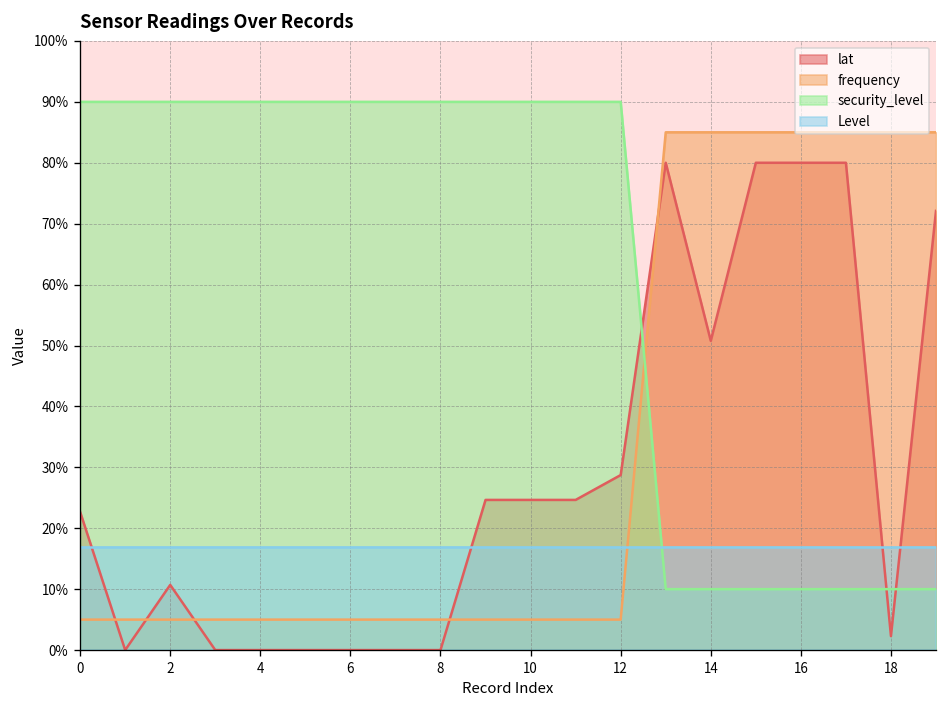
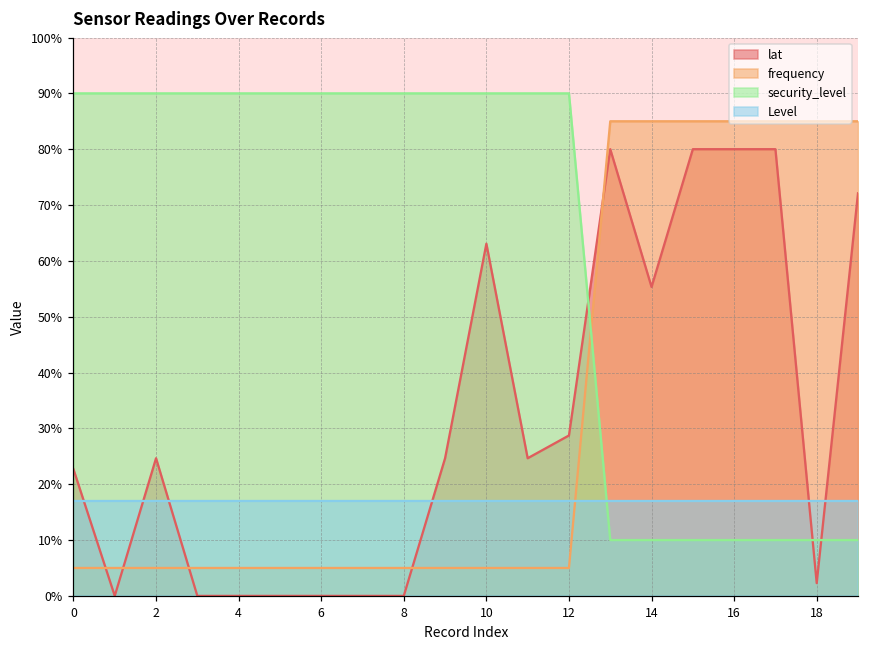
  {
    "lat": {
      "0": "23%",
-     "2": "11%",
+     "2": "25%",
      "4": "0%",
      "6": "0%",
      "8": "0%",
-     "10": "25%",
+     "10": "63%",
      "12": "29%",
-     "14": "51%",
+     "14": "55%",
      "16": "80%",
      "18": "2%"
    },
    "frequency": {
      "0": "5%",
      "2": "5%",
      "4": "5%",
      "6": "5%",
      "8": "5%",
      "10": "5%",
      "12": "5%",
      "14": "85%",
      "16": "85%",
      "18": "85%"
    },
    "security_level": {
      "0": "90%",
      "2": "90%",
      "4": "90%",
      "6": "90%",
      "8": "90%",
      "10": "90%",
      "12": "90%",
      "14": "10%",
      "16": "10%",
      "18": "10%"
    },
    "Level": {
      "0": "17%",
      "2": "17%",
      "4": "17%",
      "6": "17%",
      "8": "17%",
      "10": "17%",
      "12": "17%",
      "14": "17%",
      "16": "17%",
      "18": "17%"
    }
  }
